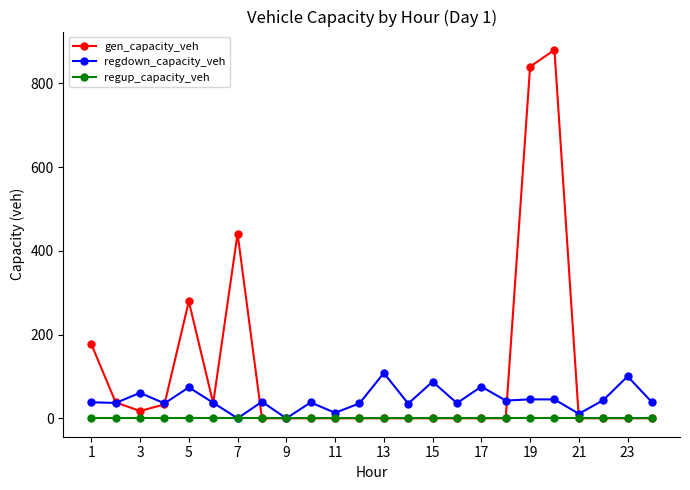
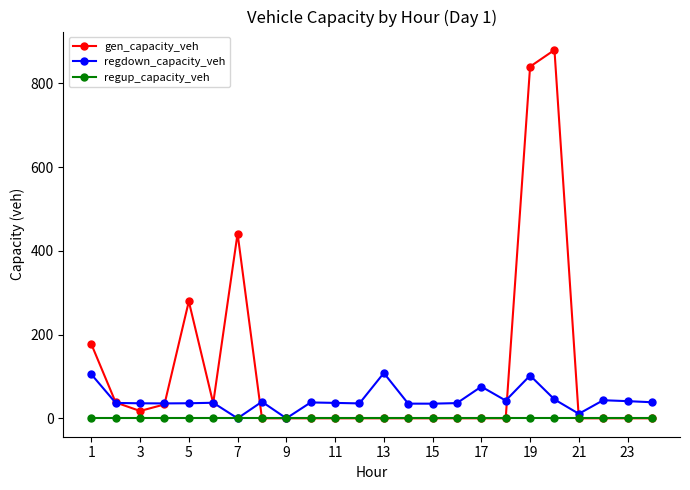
  {
    "gen_capacity_veh": {
      "1": 180,
      "3": 20,
      "5": 280,
      "7": 440,
      "19": 840
    },
    "regdown_capacity_veh": {
-     "1": 40,
-     "3": 60,
-     "5": 70,
-     "11": 10,
+     "1": 110,
+     "3": 40,
+     "5": 40,
+     "11": 40,
      "13": 110,
-     "15": 90,
+     "15": 30,
      "17": 80,
-     "19": 50,
+     "19": 100,
      "21": 10,
-     "23": 100
+     "23": 40
    },
    "regup_capacity_veh": {
      "1": 0,
      "3": 0,
      "5": 0,
      "19": 0
    }
  }
